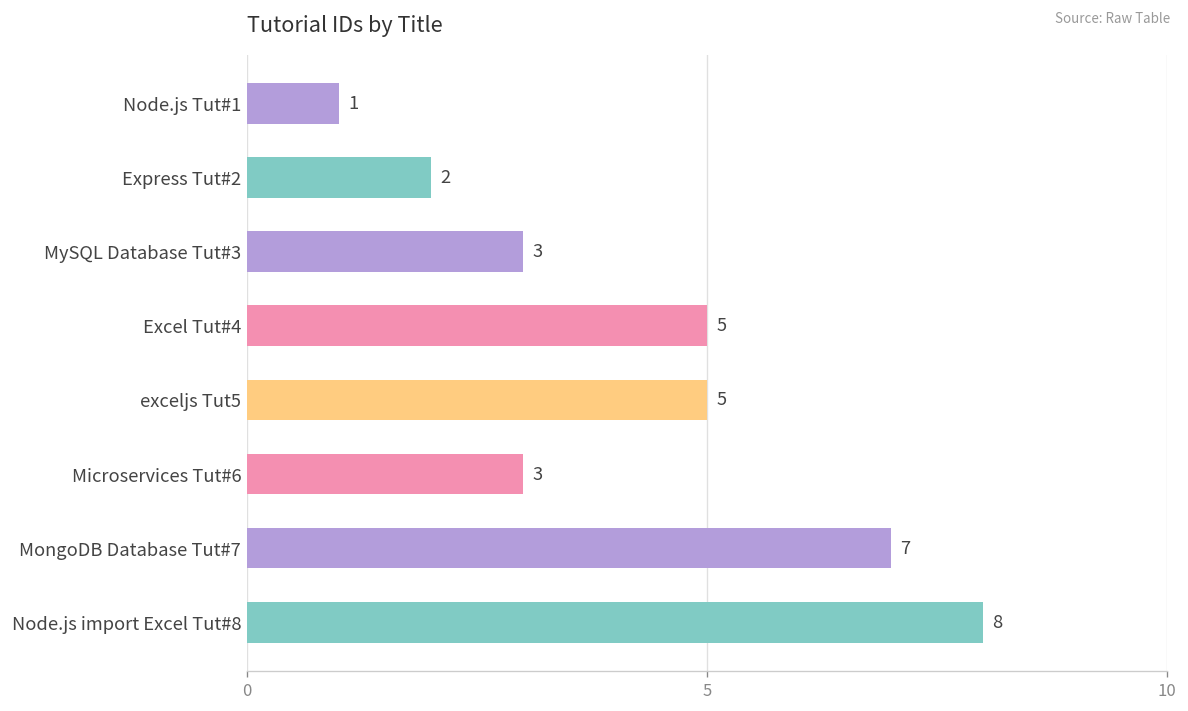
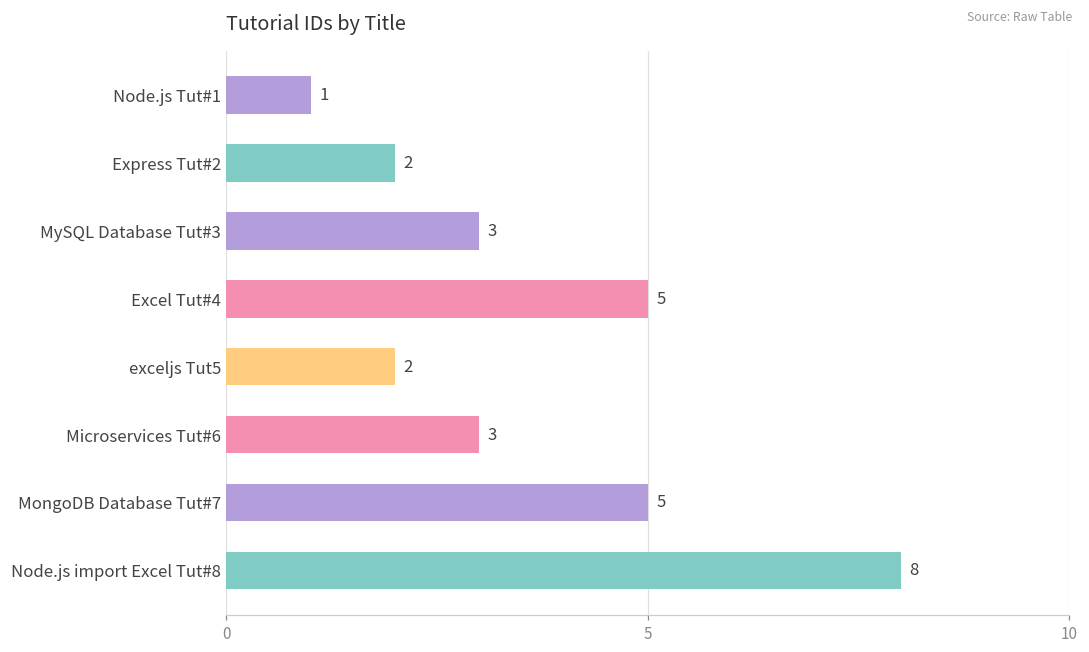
  {
    "Node.js Tut#1": 1,
    "Express Tut#2": 2,
    "MySQL Database Tut#3": 3,
    "Excel Tut#4": 5,
-   "exceljs Tut5": 5,
+   "exceljs Tut5": 2,
    "Microservices Tut#6": 3,
-   "MongoDB Database Tut#7": 7,
+   "MongoDB Database Tut#7": 5,
    "Node.js import Excel Tut#8": 8
  }
